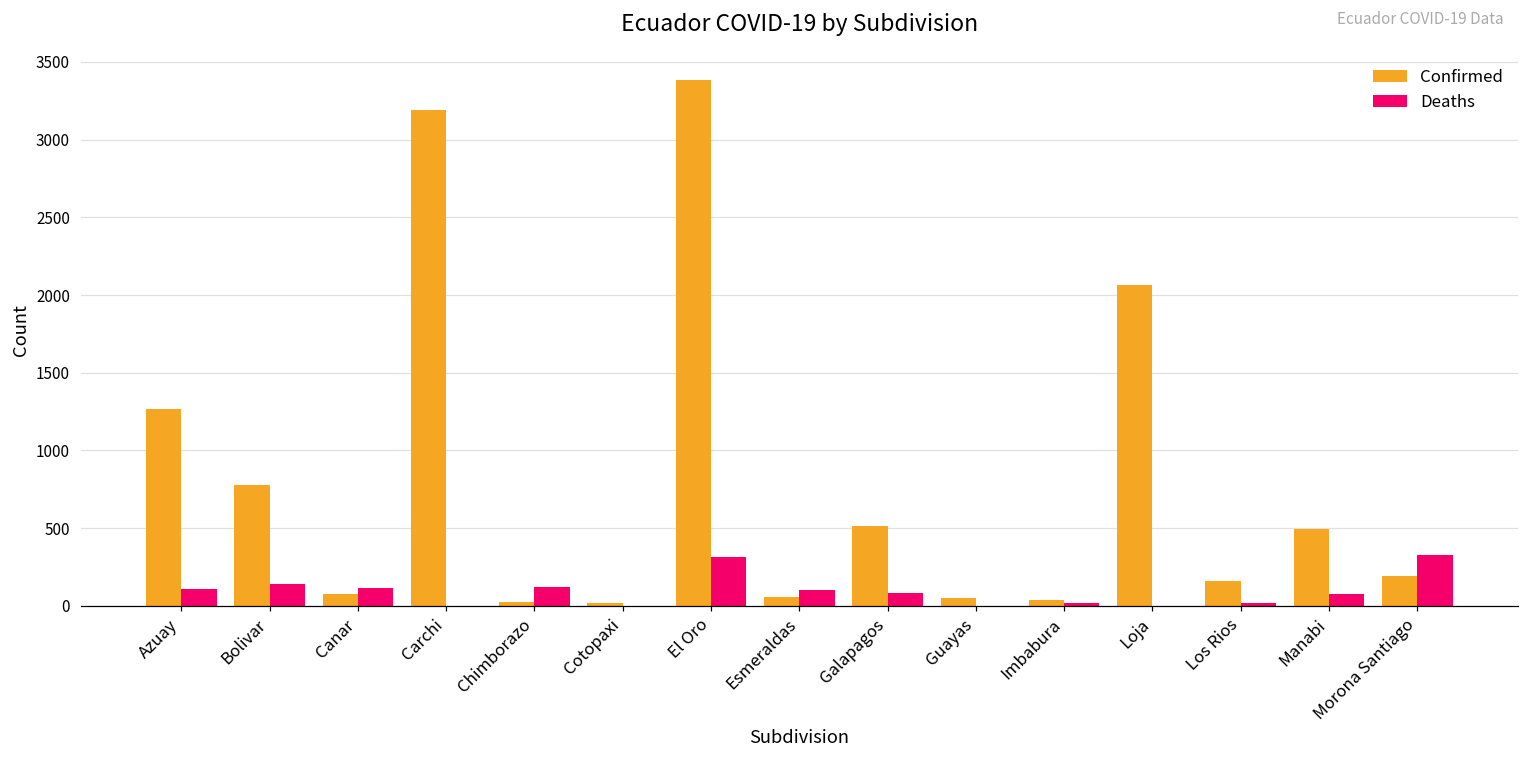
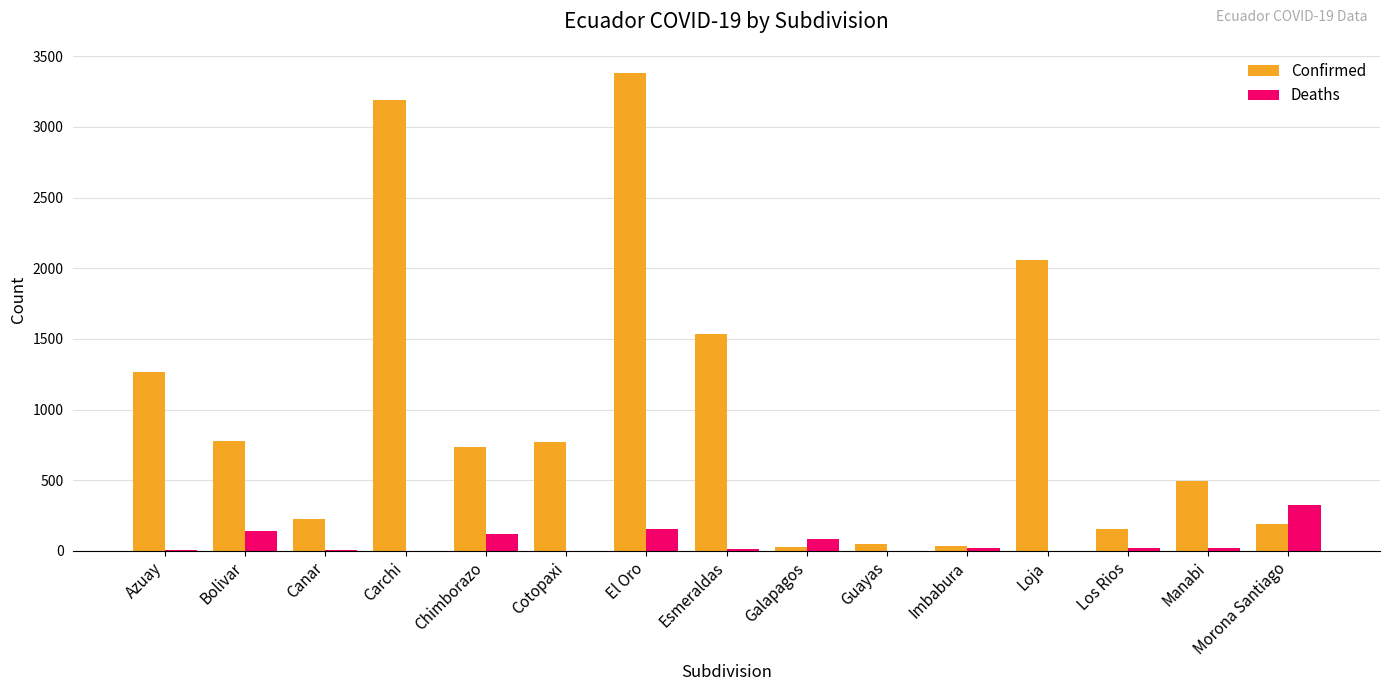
  {
    "Confirmed": {
      "Azuay": 1270,
      "Bolivar": 780,
-     "Canar": 80,
+     "Canar": 230,
      "Carchi": 3190,
-     "Chimborazo": 30,
-     "Cotopaxi": 20,
+     "Chimborazo": 740,
+     "Cotopaxi": 770,
      "El Oro": 3380,
-     "Esmeraldas": 50,
-     "Galapagos": 510,
+     "Esmeraldas": 1530,
+     "Galapagos": 20,
      "Guayas": 50,
      "Imbabura": 40,
      "Loja": 2060,
      "Los Rios": 160,
      "Manabi": 490,
      "Morona Santiago": 190
    },
    "Deaths": {
-     "Azuay": 110,
+     "Azuay": 10,
      "Bolivar": 140,
-     "Canar": 110,
+     "Canar": 0,
      "Carchi": 0,
      "Chimborazo": 120,
      "Cotopaxi": 0,
-     "El Oro": 310,
-     "Esmeraldas": 100,
+     "El Oro": 150,
+     "Esmeraldas": 10,
      "Galapagos": 80,
      "Guayas": 0,
      "Loja": 0,
      "Los Rios": 20,
-     "Manabi": 80,
+     "Manabi": 20,
      "Morona Santiago": 320
    }
  }
